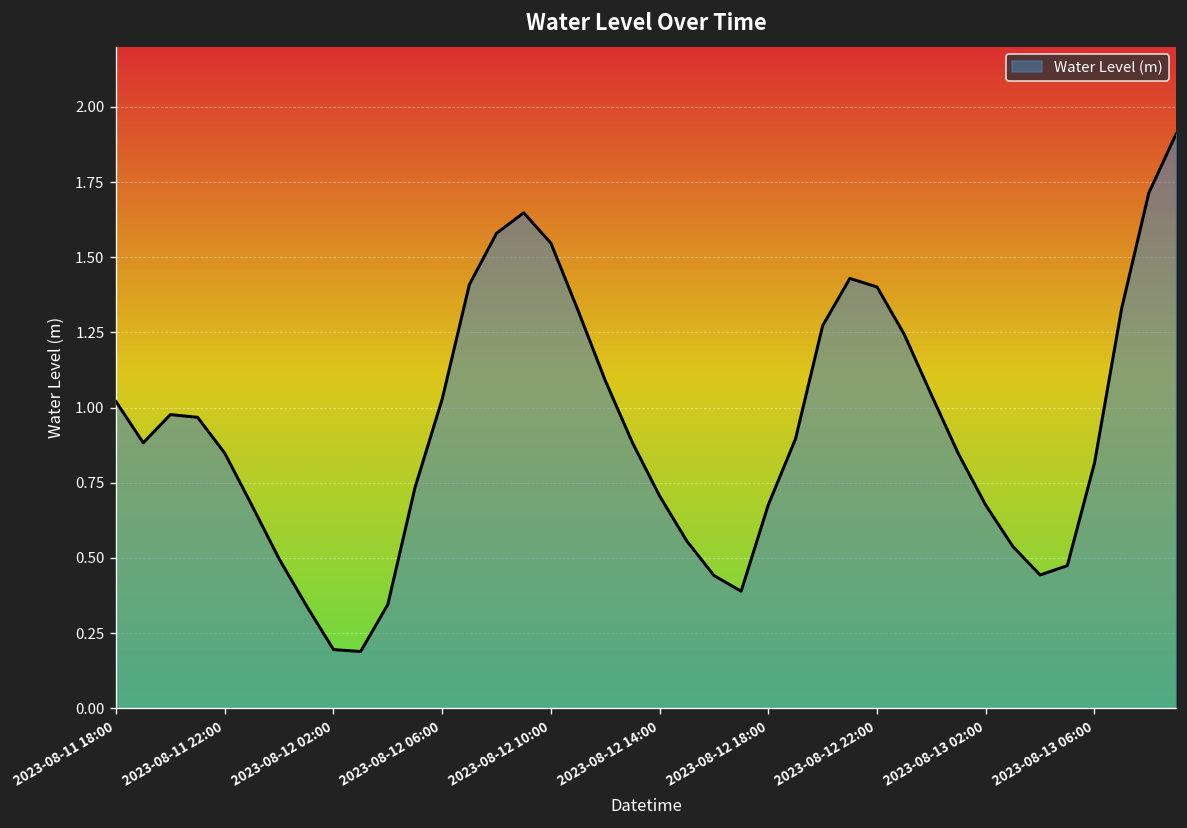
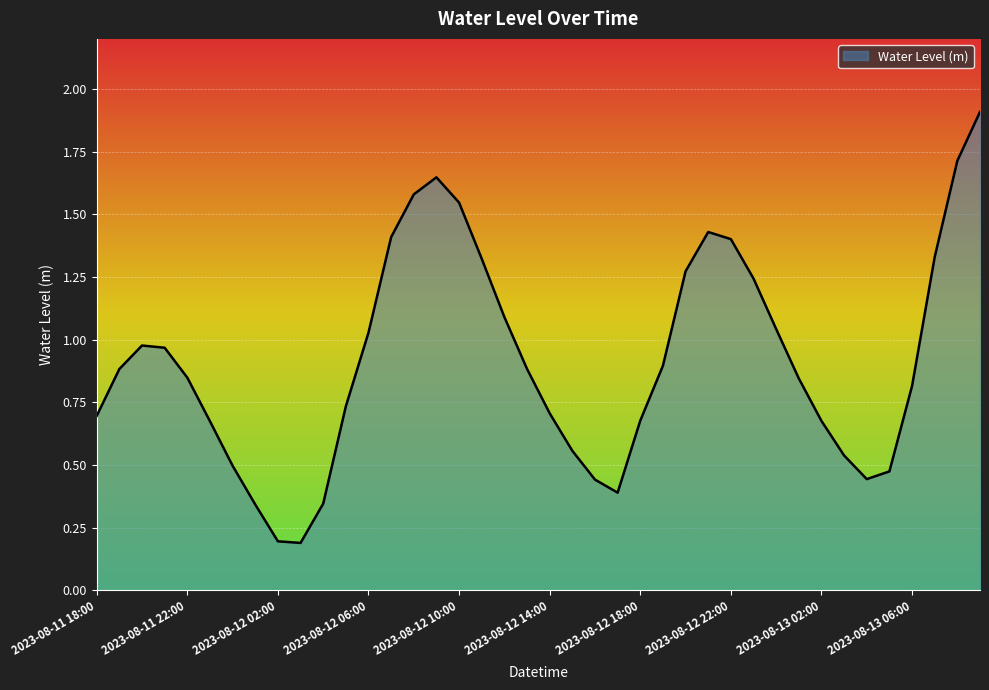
  {
-   "2023-08-11 18:00": 1.02,
+   "2023-08-11 18:00": 0.70,
    "2023-08-11 22:00": 0.85,
    "2023-08-12 02:00": 0.20,
    "2023-08-12 06:00": 1.03,
    "2023-08-12 10:00": 1.55,
    "2023-08-12 14:00": 0.71,
    "2023-08-12 18:00": 0.68,
    "2023-08-12 22:00": 1.40,
    "2023-08-13 02:00": 0.68,
    "2023-08-13 06:00": 0.82
  }
